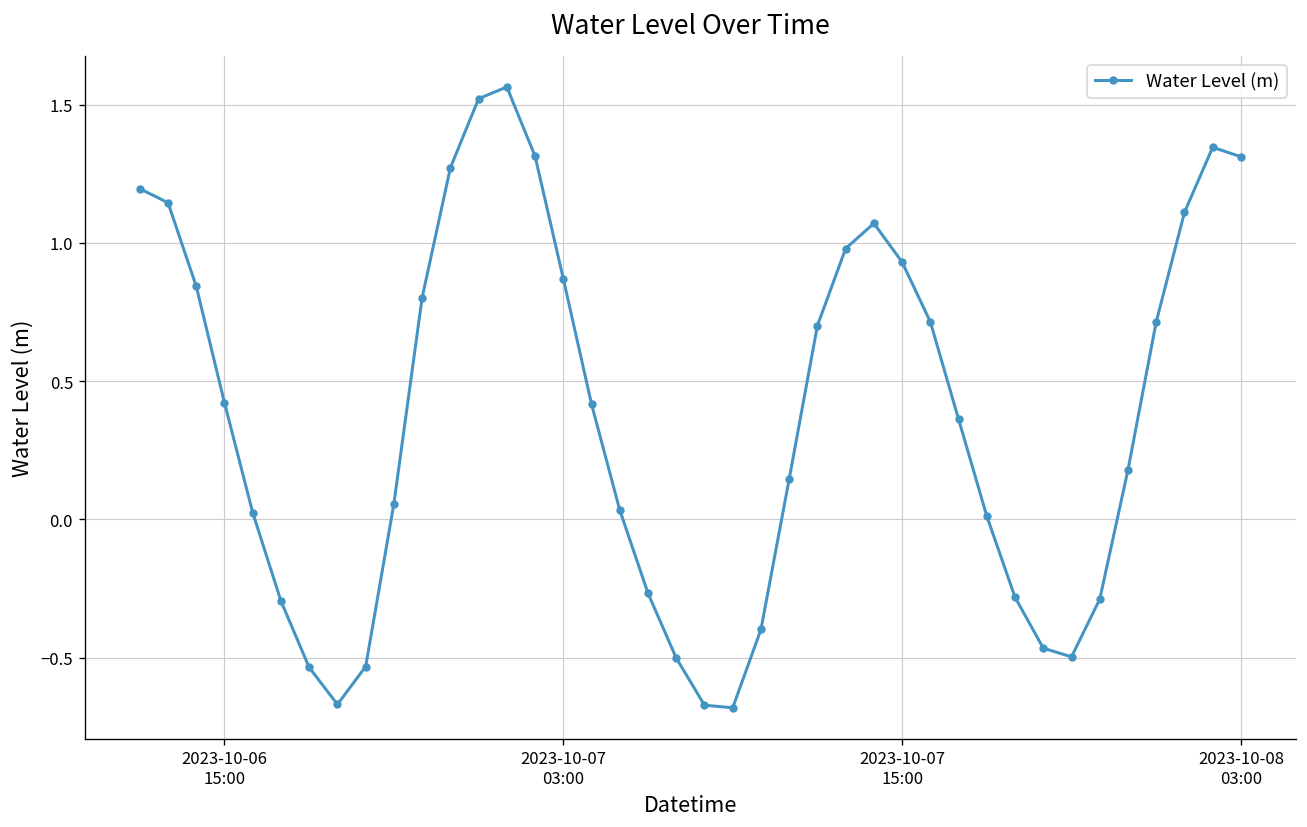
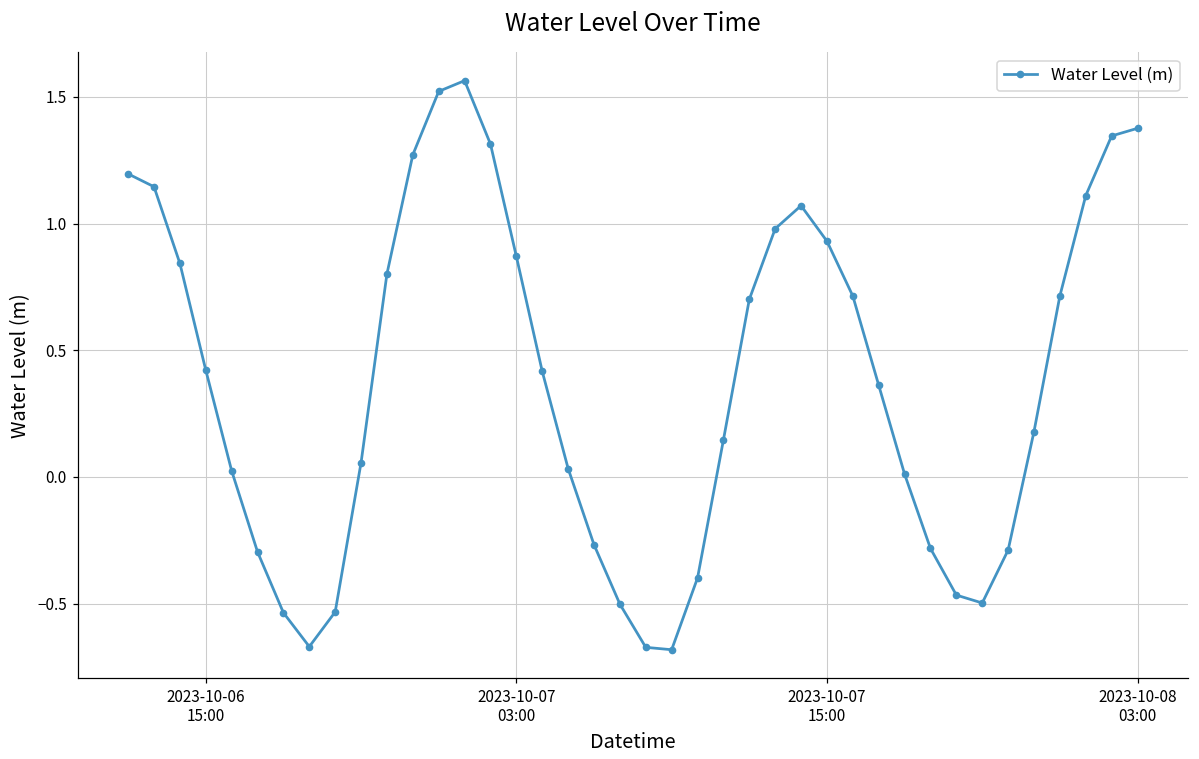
  {
    "2023-10-06 15:00": 0.42,
    "2023-10-07 03:00": 0.87,
    "2023-10-07 15:00": 0.93,
-   "2023-10-08 03:00": 1.31
+   "2023-10-08 03:00": 1.38
  }
